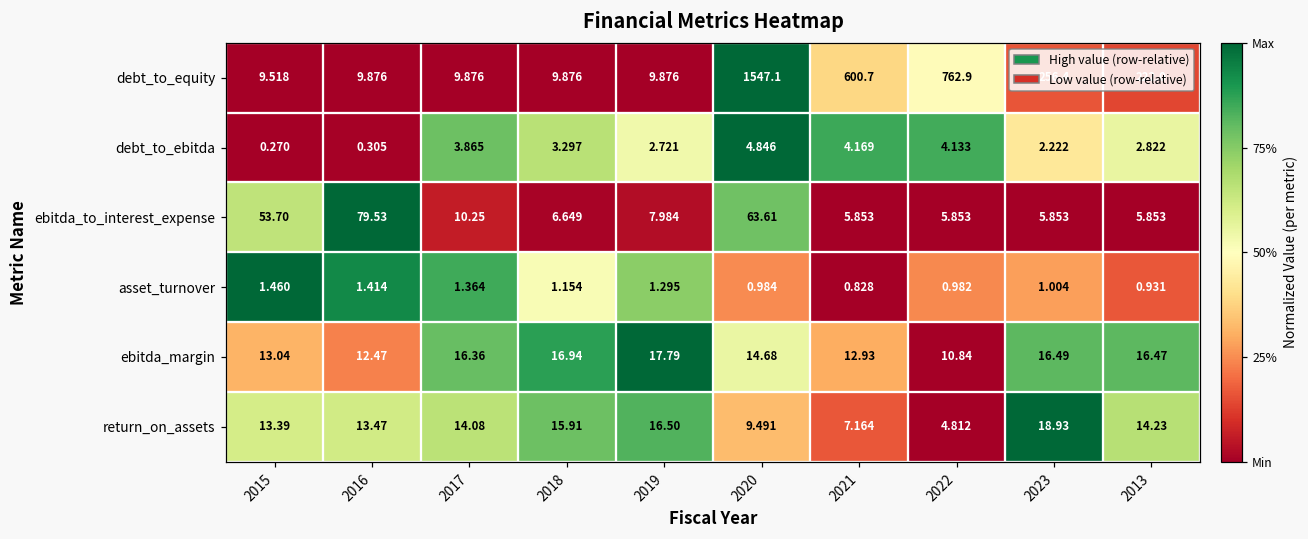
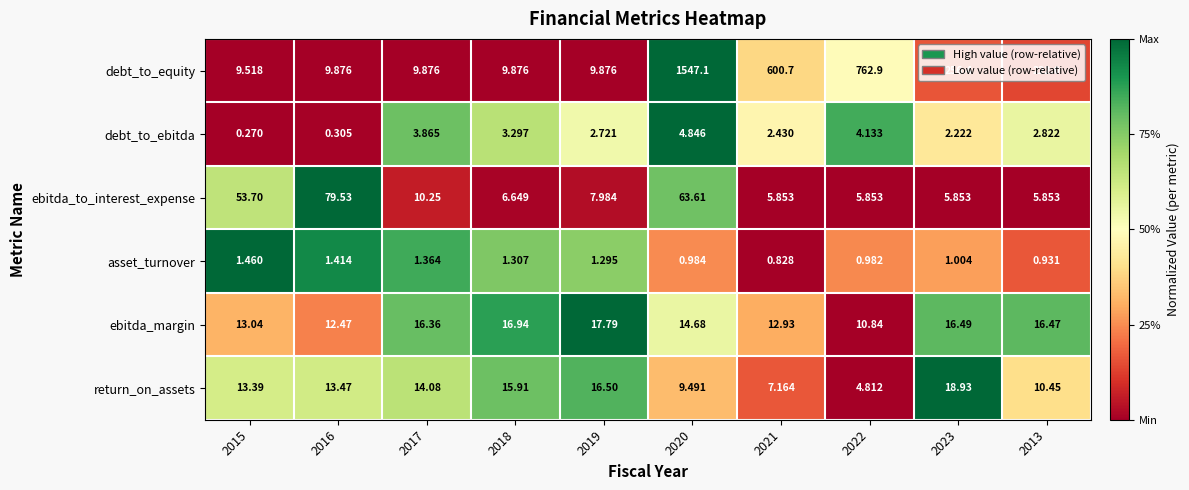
  {
    "debt_to_equity": {
      "2015": 9.518,
      "2016": 9.876,
      "2017": 9.876,
      "2018": 9.876,
      "2019": 9.876,
      "2020": 1547.1,
      "2021": 600.7,
      "2022": 762.9
    },
    "debt_to_ebitda": {
      "2015": 0.270,
      "2016": 0.305,
      "2017": 3.865,
      "2018": 3.297,
      "2019": 2.721,
      "2020": 4.846,
-     "2021": 4.169,
+     "2021": 2.430,
      "2022": 4.133,
      "2023": 2.222,
      "2013": 2.822
    },
    "ebitda_to_interest_expense": {
      "2015": 53.70,
      "2016": 79.53,
      "2017": 10.25,
      "2018": 6.649,
      "2019": 7.984,
      "2020": 63.61,
      "2021": 5.853,
      "2022": 5.853,
      "2023": 5.853,
      "2013": 5.853
    },
    "asset_turnover": {
      "2015": 1.460,
      "2016": 1.414,
      "2017": 1.364,
-     "2018": 1.154,
+     "2018": 1.307,
      "2019": 1.295,
      "2020": 0.984,
      "2021": 0.828,
      "2022": 0.982,
      "2023": 1.004,
      "2013": 0.931
    },
    "ebitda_margin": {
      "2015": 13.04,
      "2016": 12.47,
      "2017": 16.36,
      "2018": 16.94,
      "2019": 17.79,
      "2020": 14.68,
      "2021": 12.93,
      "2022": 10.84,
      "2023": 16.49,
      "2013": 16.47
    },
    "return_on_assets": {
      "2015": 13.39,
      "2016": 13.47,
      "2017": 14.08,
      "2018": 15.91,
      "2019": 16.50,
      "2020": 9.491,
      "2021": 7.164,
      "2022": 4.812,
      "2023": 18.93,
-     "2013": 14.23
+     "2013": 10.45
    }
  }
